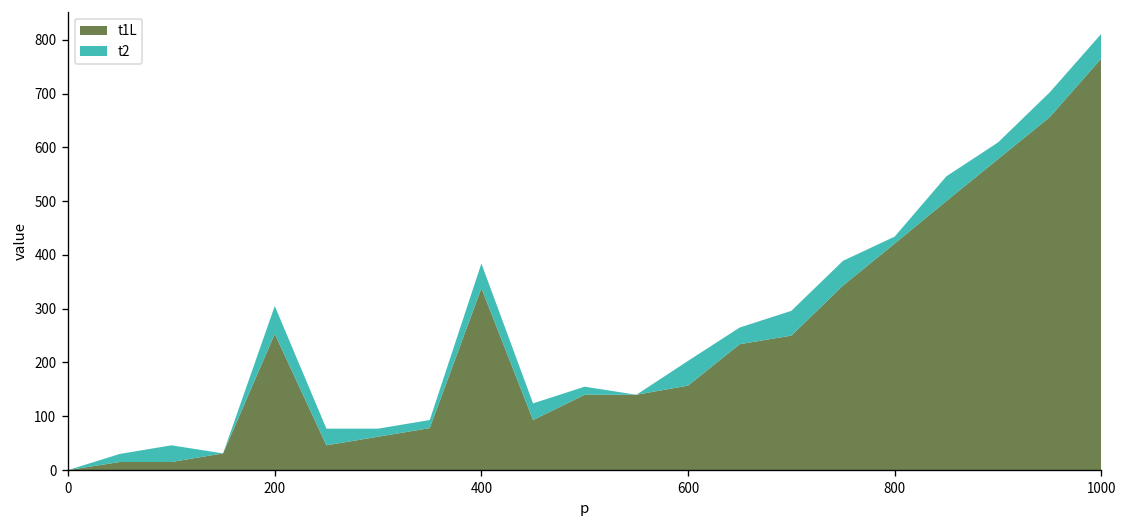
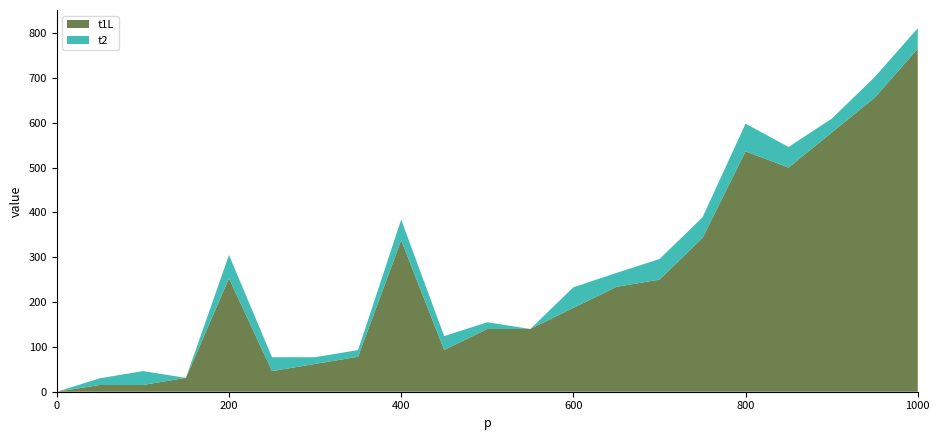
  {
    "t1L": {
      "200": 250,
      "400": 340,
-     "600": 160,
-     "800": 420,
+     "600": 190,
+     "800": 540,
      "1000": 770
    },
    "t2": {
      "200": 50,
      "400": 50,
      "600": 50,
-     "800": 10,
+     "800": 60,
      "1000": 50
    }
  }
